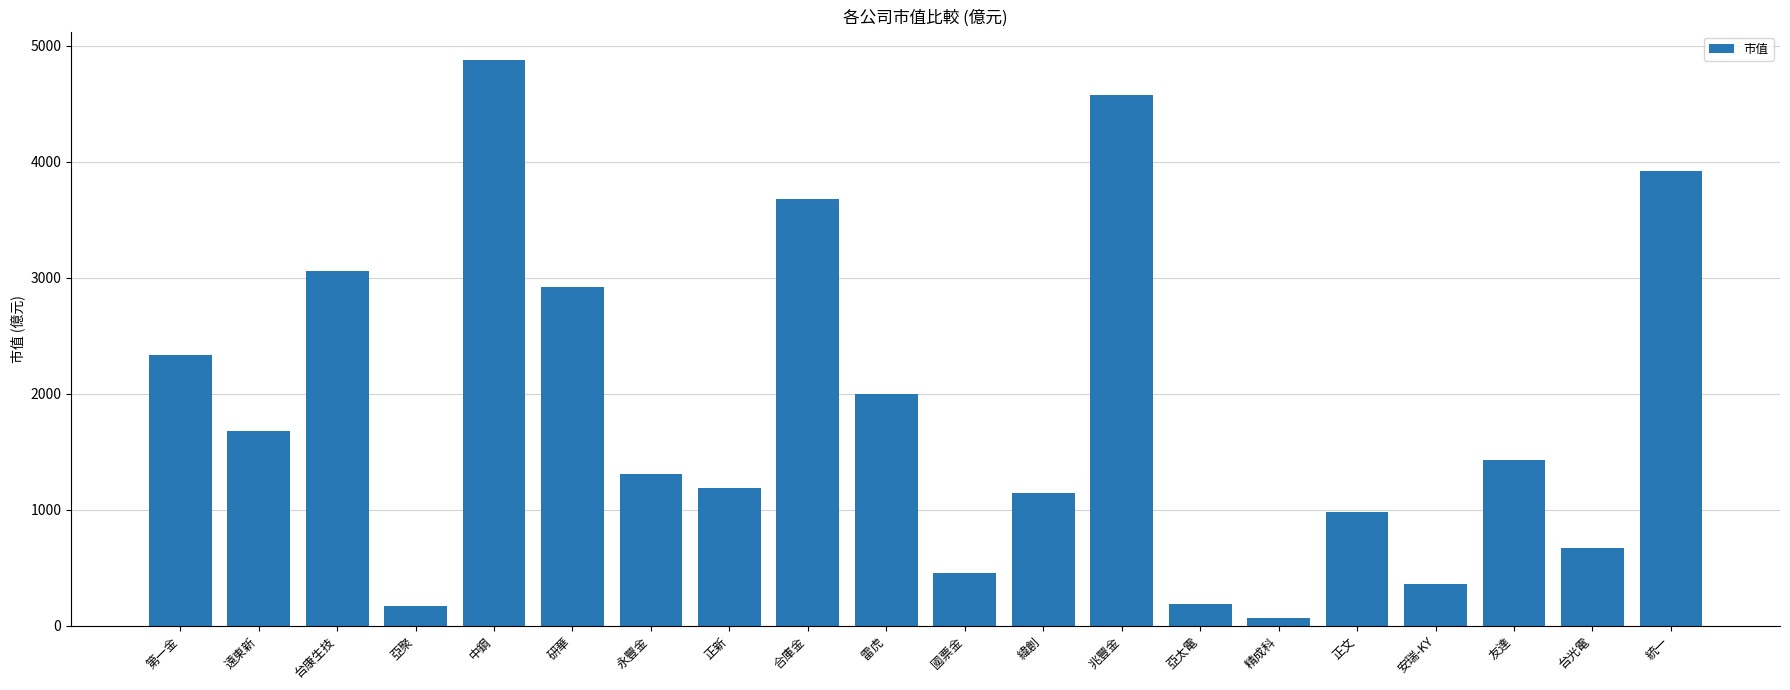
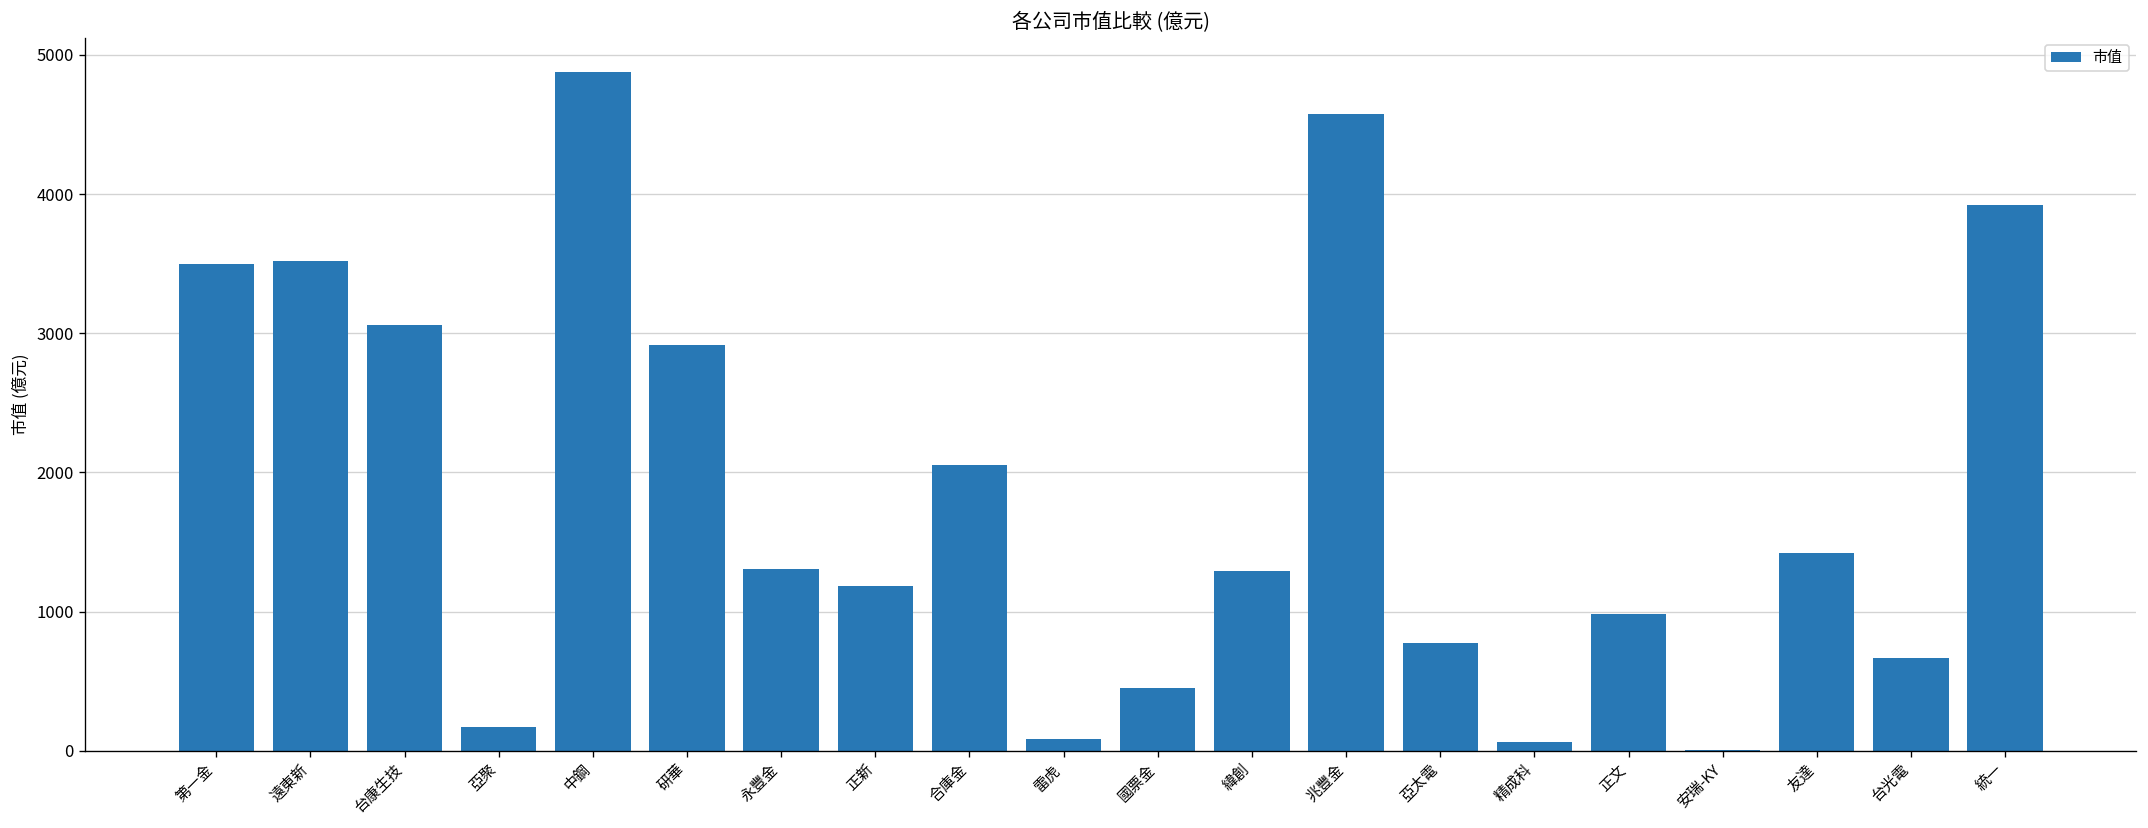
  {
-   "第一金": 2330,
-   "遠東新": 1680,
+   "第一金": 3500,
+   "遠東新": 3520,
    "台康生技": 3060,
    "亞聚": 170,
    "中鋼": 4880,
    "研華": 2920,
    "永豐金": 1310,
    "正新": 1180,
-   "合庫金": 3680,
-   "雷虎": 2000,
+   "合庫金": 2060,
+   "雷虎": 80,
    "國票金": 460,
-   "緯創": 1150,
+   "緯創": 1290,
    "兆豐金": 4570,
-   "亞太電": 180,
+   "亞太電": 780,
    "精成科": 70,
    "正文": 980,
-   "安瑞-KY": 360,
+   "安瑞-KY": 10,
    "友達": 1420,
    "台光電": 670,
    "統一": 3920
  }
